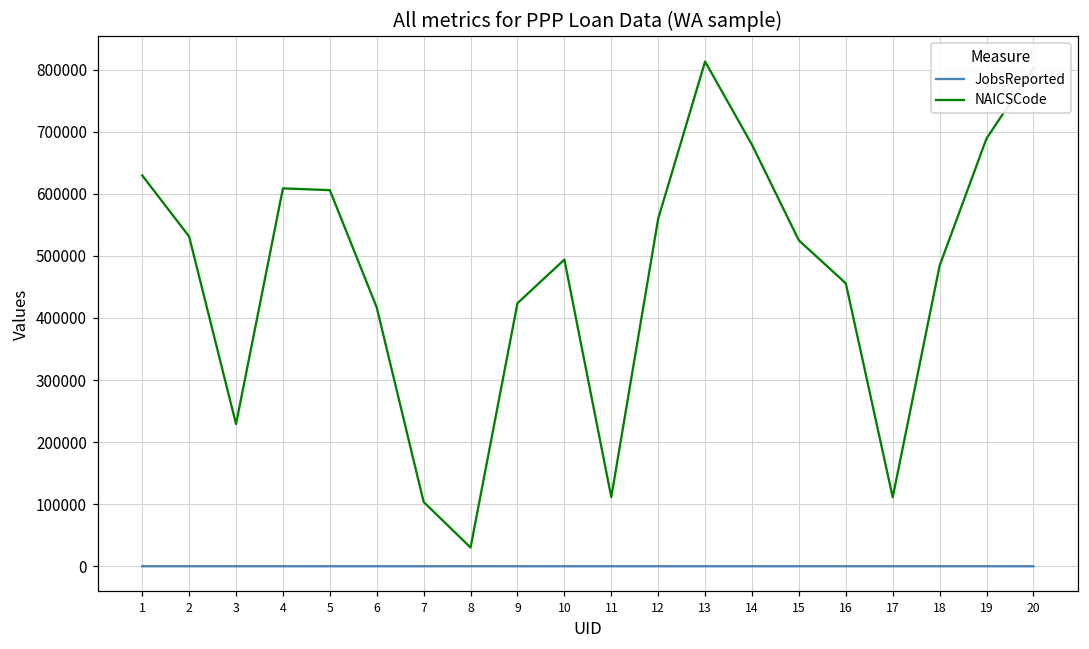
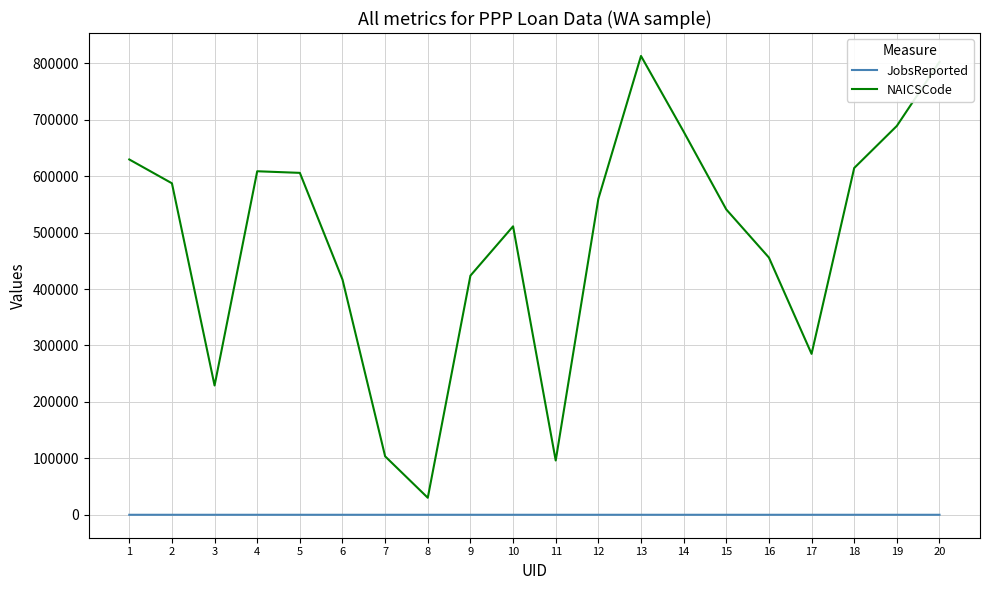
  {
    "JobsReported": {
      "1": 0,
      "2": 0,
      "3": 0,
      "4": 0,
      "5": 0,
      "6": 0,
      "7": 0,
      "8": 0,
      "9": 0,
      "10": 0,
      "11": 0,
      "12": 0,
      "13": 0,
      "14": 0,
      "15": 0,
      "16": 0,
      "17": 0,
      "18": 0,
      "19": 0,
      "20": 0
    },
    "NAICSCode": {
      "1": 630000,
-     "2": 530000,
+     "2": 590000,
      "3": 230000,
      "4": 610000,
      "5": 610000,
      "6": 420000,
      "7": 100000,
      "8": 30000,
      "9": 420000,
-     "10": 490000,
-     "11": 110000,
+     "10": 510000,
+     "11": 100000,
      "12": 560000,
      "13": 810000,
      "14": 680000,
-     "15": 520000,
+     "15": 540000,
      "16": 460000,
-     "17": 110000,
-     "18": 480000,
+     "17": 290000,
+     "18": 610000,
      "19": 690000
    }
  }
